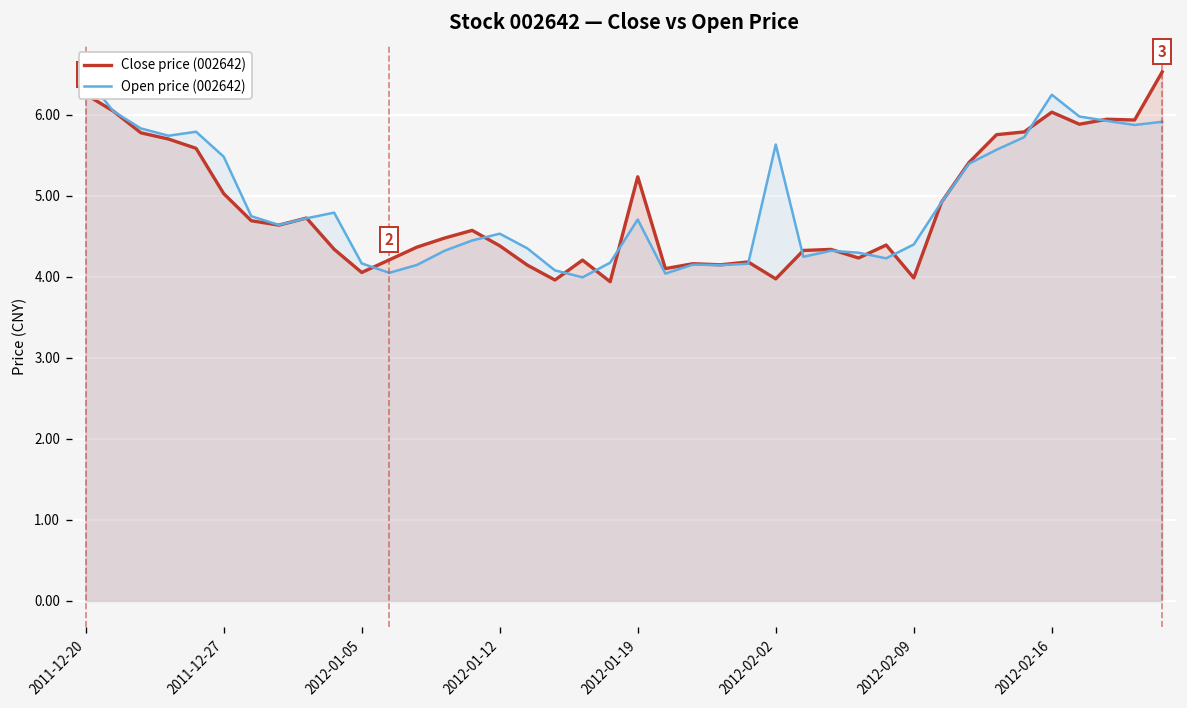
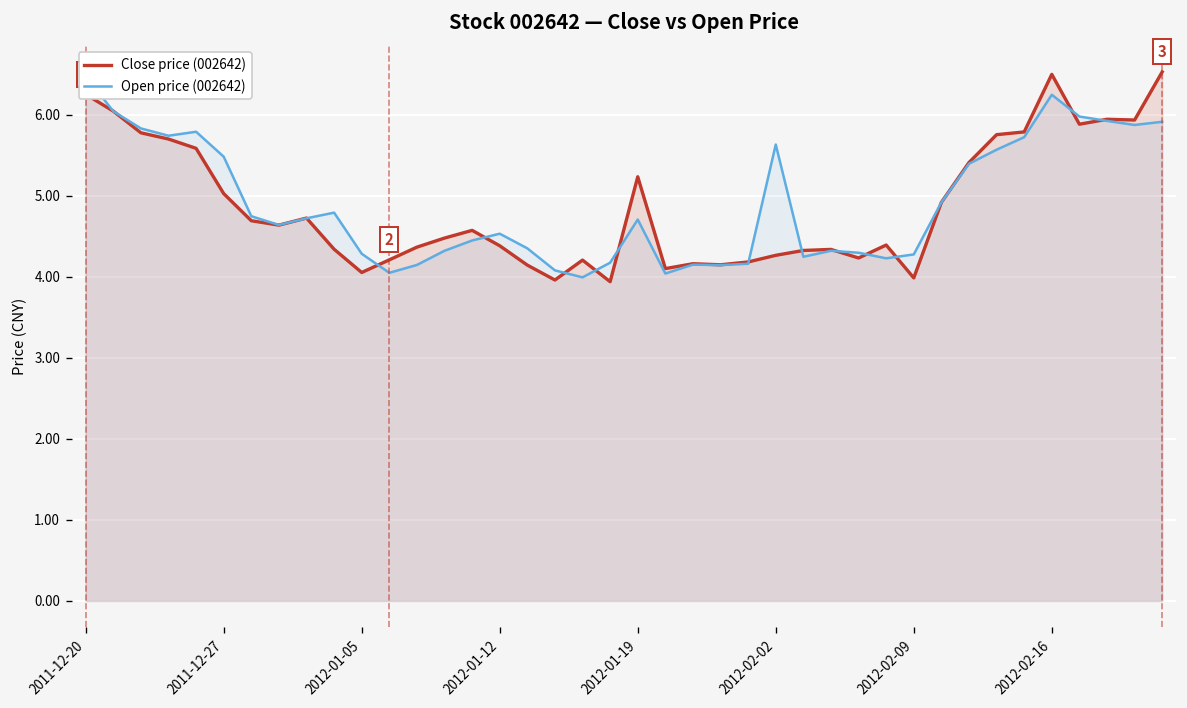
  {
    "Close price (002642)": {
      "2011-12-27": 5.0,
      "2012-01-05": 4.1,
      "2012-01-12": 4.4,
      "2012-01-19": 5.2,
-     "2012-02-02": 4.0,
+     "2012-02-02": 4.3,
      "2012-02-09": 4.0,
-     "2012-02-16": 6.0
+     "2012-02-16": 6.5
    },
    "Open price (002642)": {
      "2011-12-27": 5.5,
-     "2012-01-05": 4.2,
+     "2012-01-05": 4.3,
      "2012-01-12": 4.5,
      "2012-01-19": 4.7,
      "2012-02-02": 5.6,
-     "2012-02-09": 4.4,
+     "2012-02-09": 4.3,
      "2012-02-16": 6.3
    }
  }
